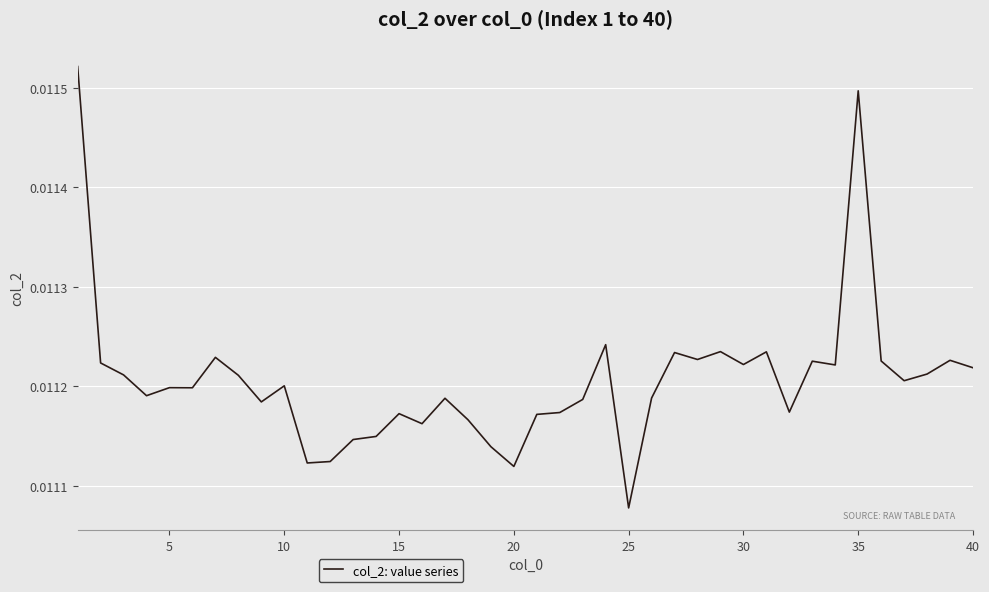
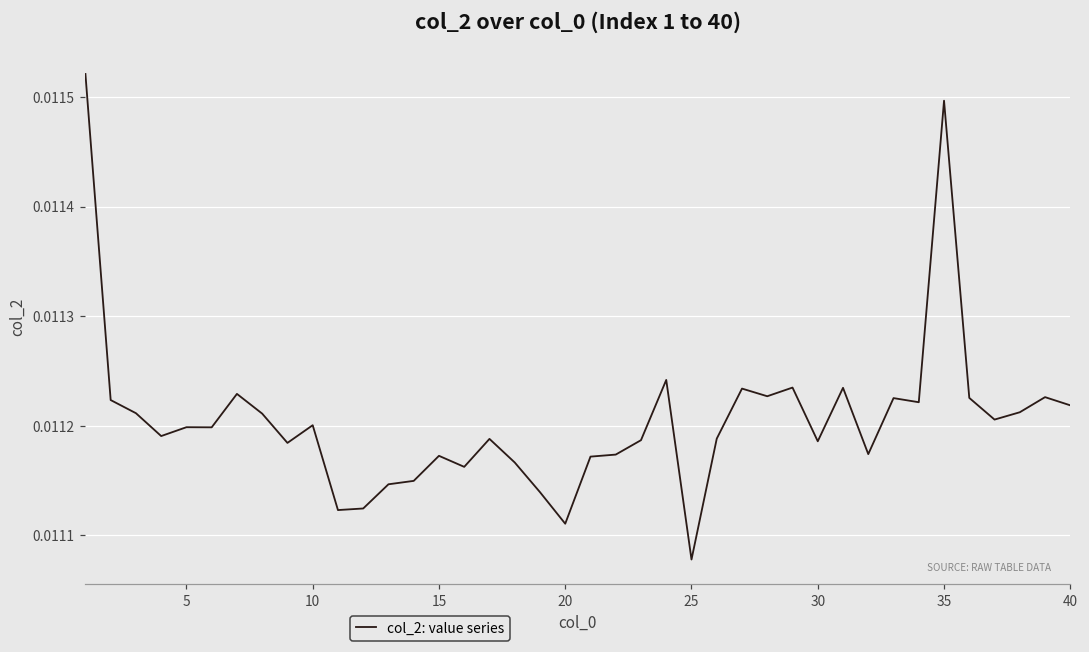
  {
    "5": 0.01120,
    "10": 0.01120,
    "15": 0.01117,
-   "20": 0.01112,
+   "20": 0.01111,
    "25": 0.01108,
-   "30": 0.01122,
+   "30": 0.01119,
    "35": 0.01150,
    "40": 0.01122
  }
